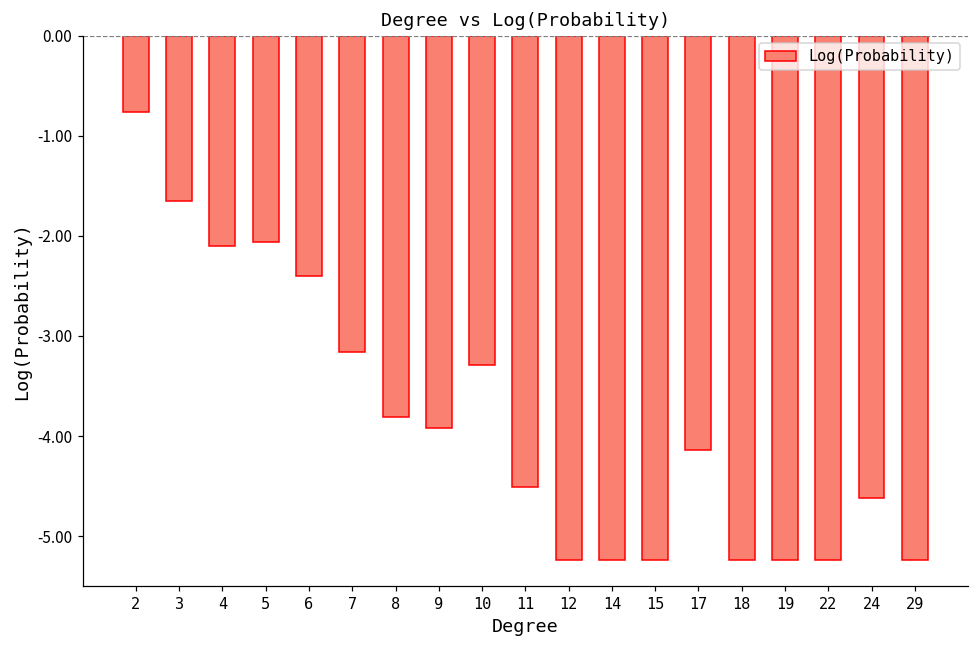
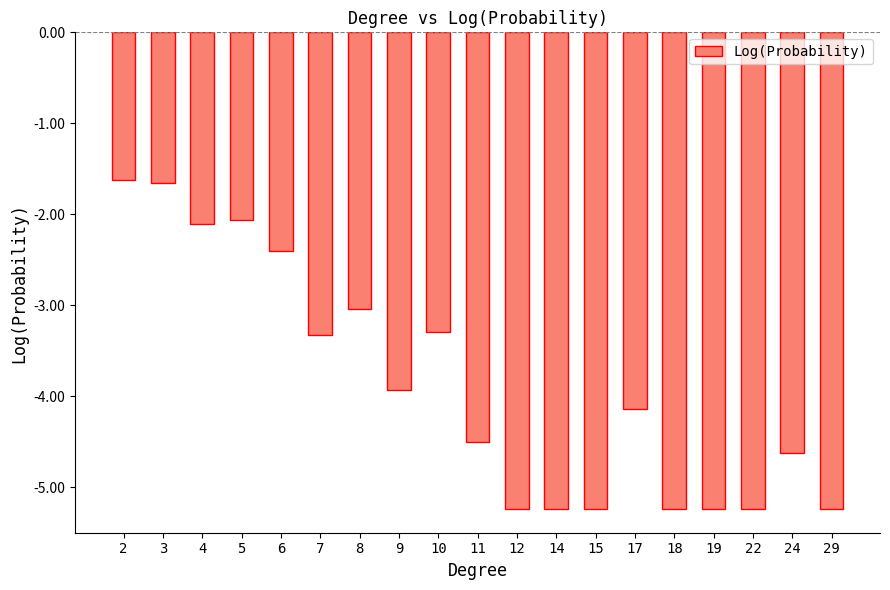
  {
-   "2": -0.8,
+   "2": -1.6,
    "3": -1.7,
    "4": -2.1,
    "5": -2.1,
    "6": -2.4,
-   "7": -3.2,
-   "8": -3.8,
+   "7": -3.3,
+   "8": -3.0,
    "9": -3.9,
    "10": -3.3,
    "11": -4.5,
    "12": -5.2,
    "14": -5.2,
    "15": -5.2,
    "17": -4.1,
    "18": -5.2,
    "19": -5.2,
    "22": -5.2,
    "24": -4.6,
    "29": -5.2
  }
